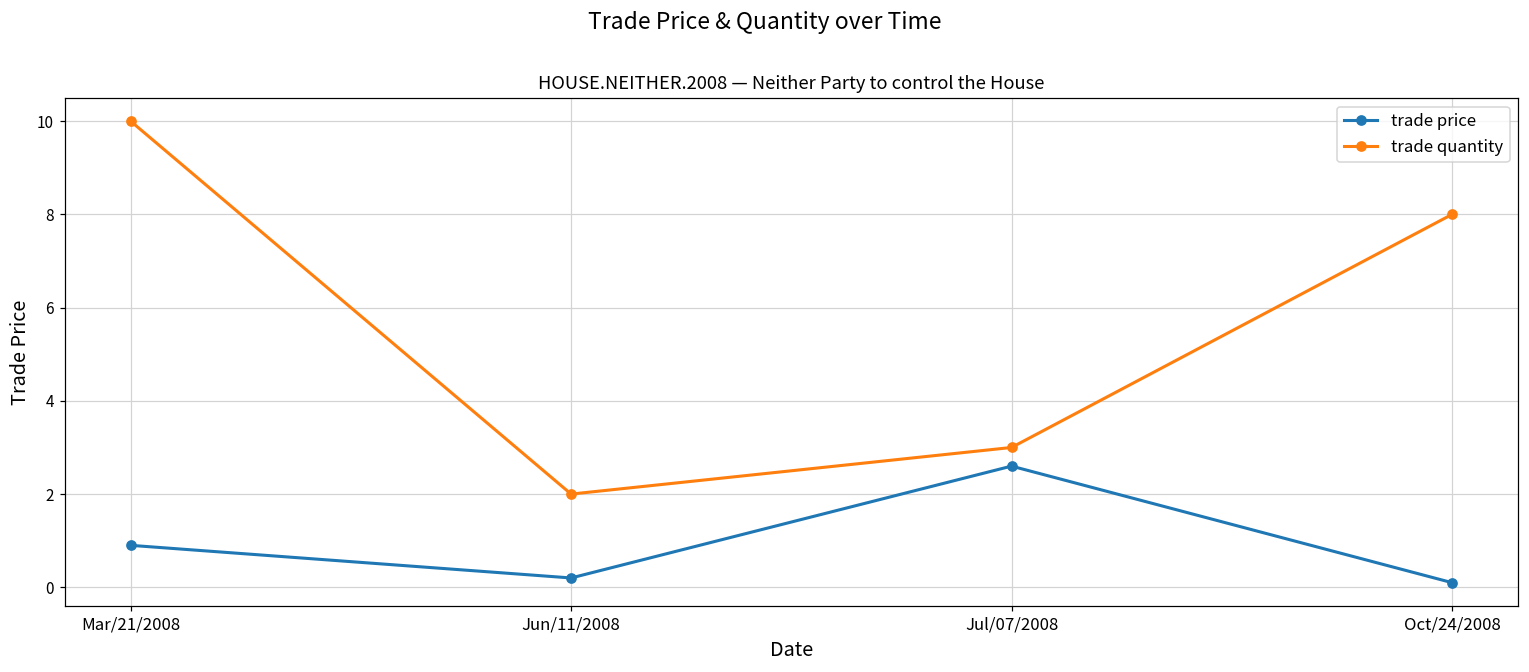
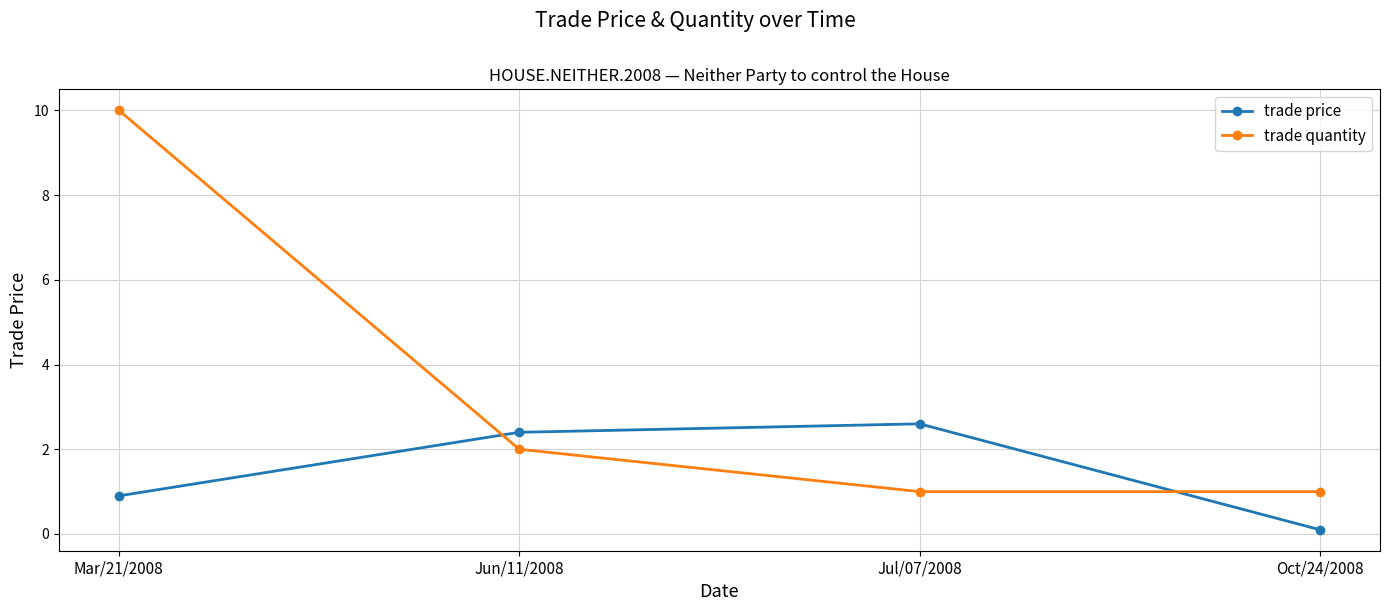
  {
    "trade price": {
      "Mar/21/2008": 0.9,
-     "Jun/11/2008": 0.2,
+     "Jun/11/2008": 2.4,
      "Jul/07/2008": 2.6,
      "Oct/24/2008": 0.1
    },
    "trade quantity": {
      "Mar/21/2008": 10,
      "Jun/11/2008": 2,
-     "Jul/07/2008": 3,
-     "Oct/24/2008": 8
+     "Jul/07/2008": 1,
+     "Oct/24/2008": 1
    }
  }
